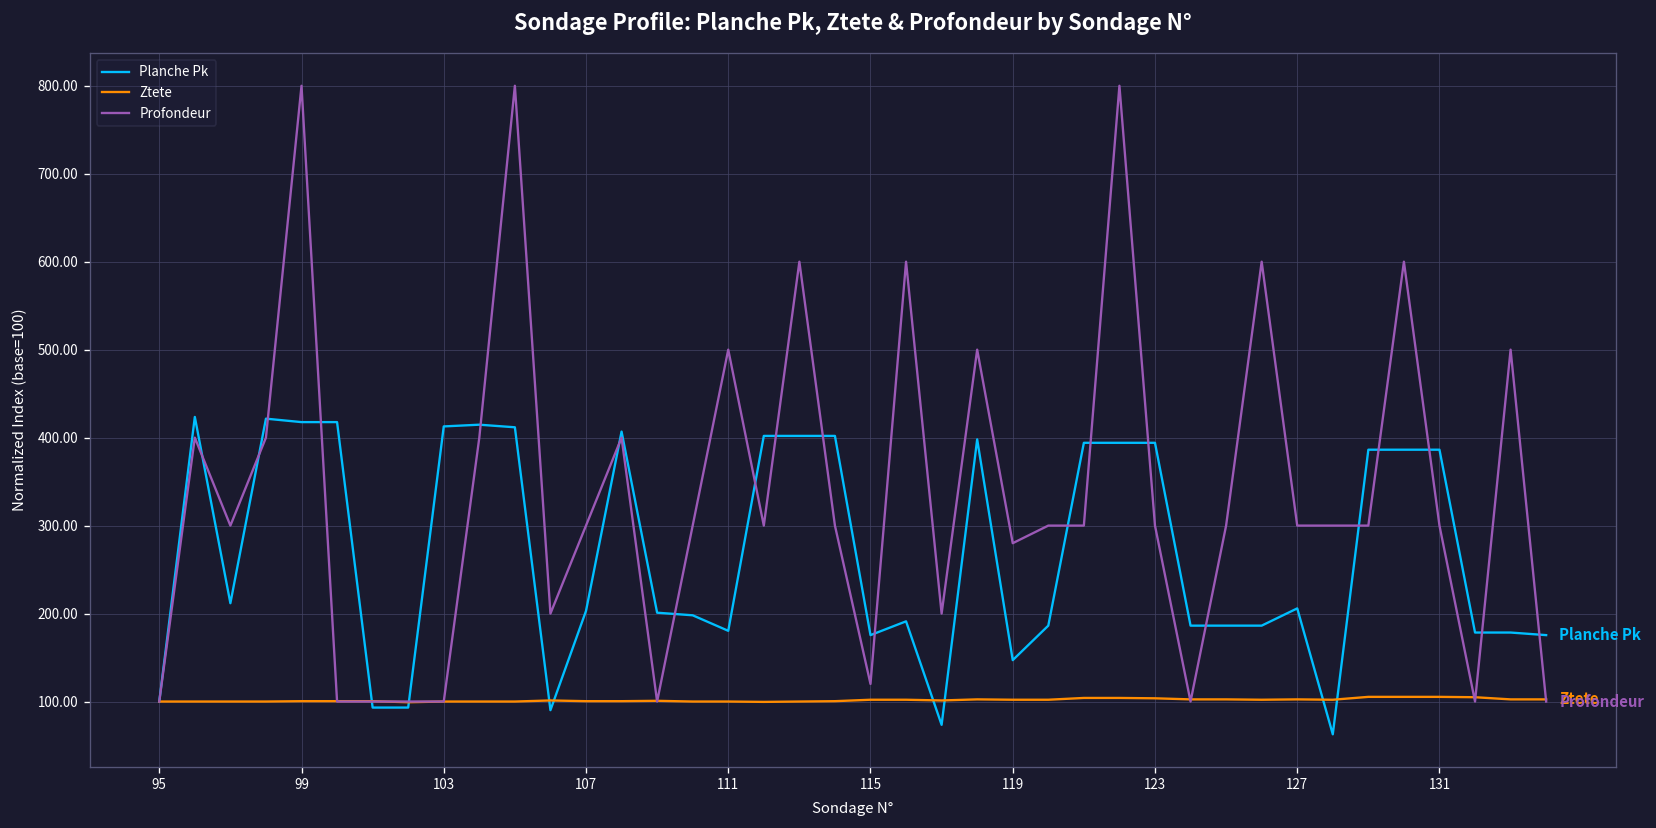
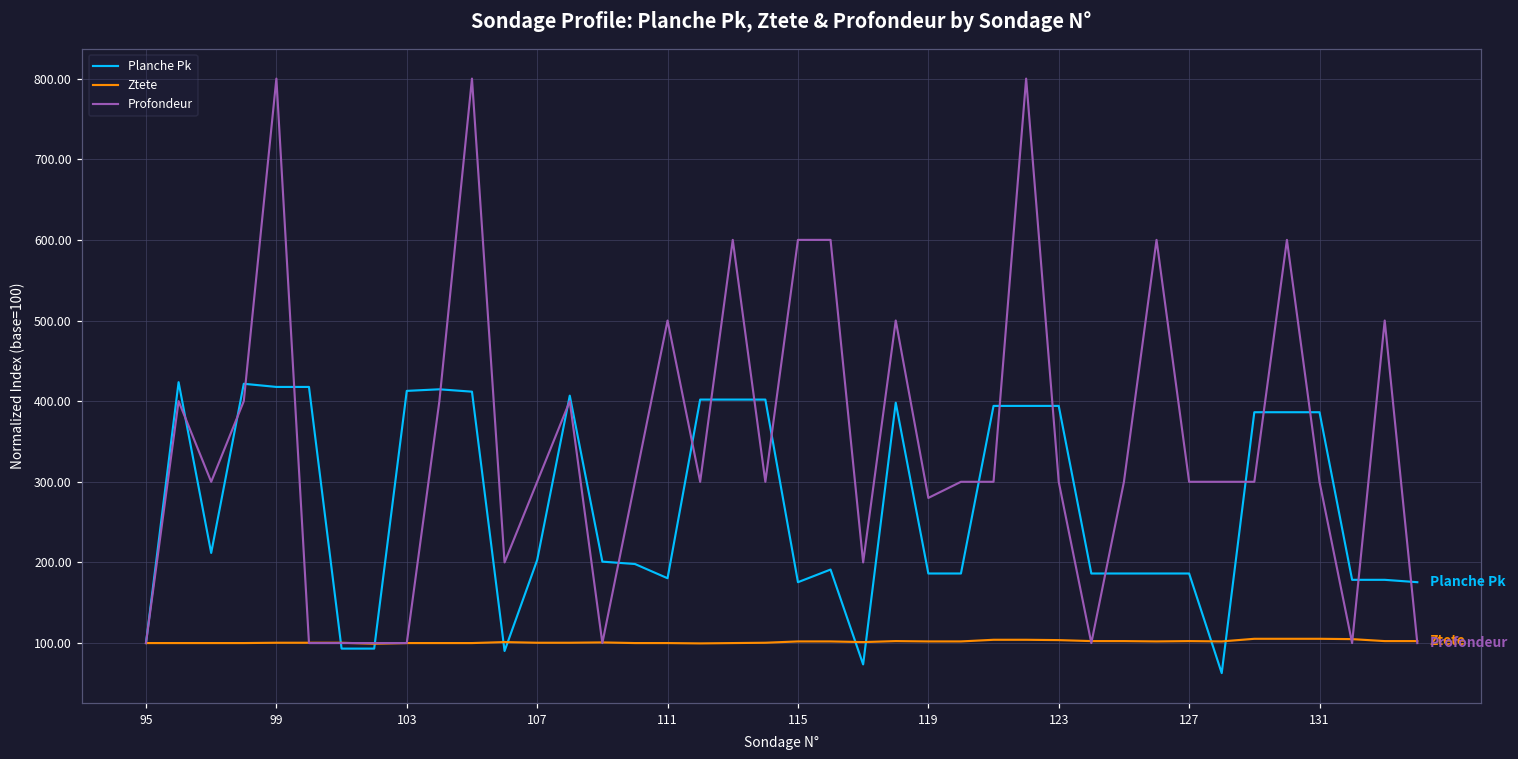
  {
    "Planche Pk": {
      "99": 420,
      "103": 410,
      "107": 200,
      "111": 180,
      "115": 180,
-     "119": 150,
+     "119": 190,
      "123": 390,
-     "127": 210,
+     "127": 190,
      "131": 390
    },
    "Ztete": {
      "99": 100,
      "107": 100,
      "111": 100,
      "115": 100,
      "119": 100,
      "123": 100,
      "127": 100,
      "131": 110
    },
    "Profondeur": {
      "99": 800,
      "107": 300,
      "111": 500,
-     "115": 120,
+     "115": 600,
      "119": 280,
      "123": 300,
      "127": 300,
      "131": 300
    }
  }
